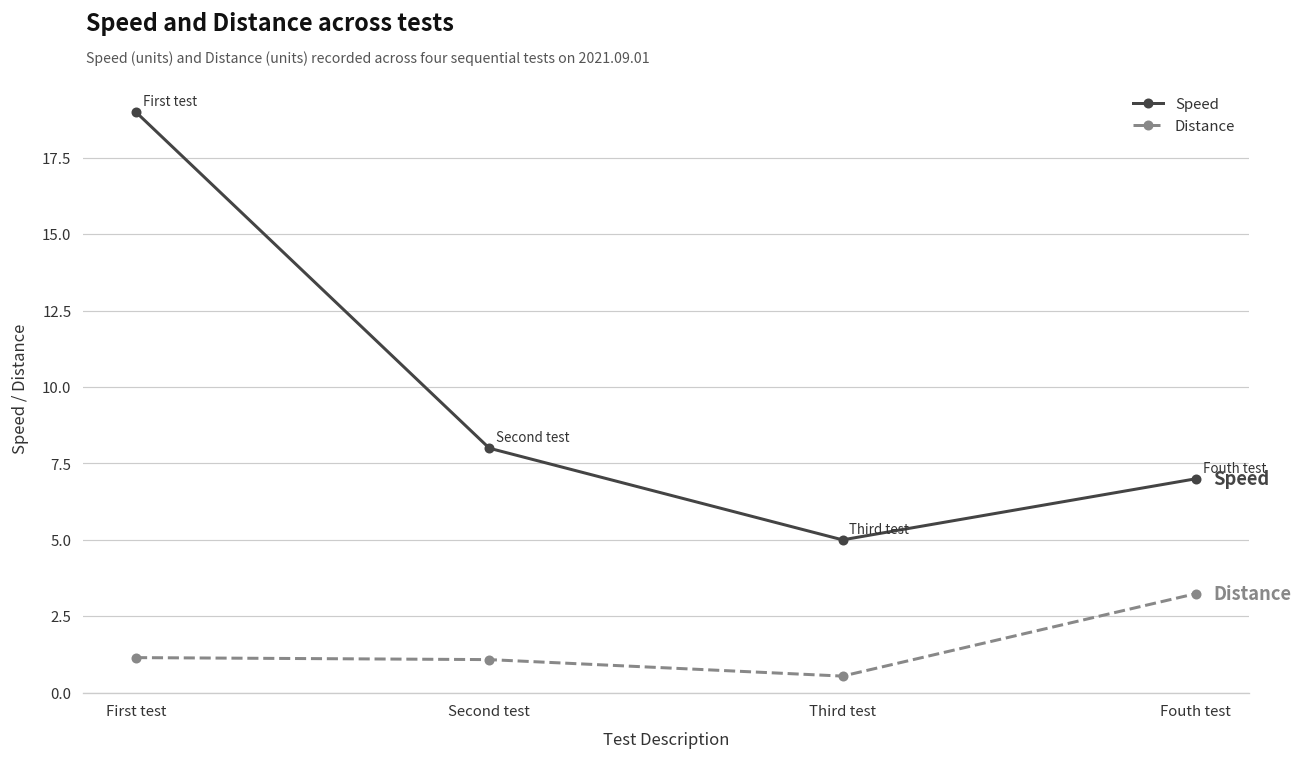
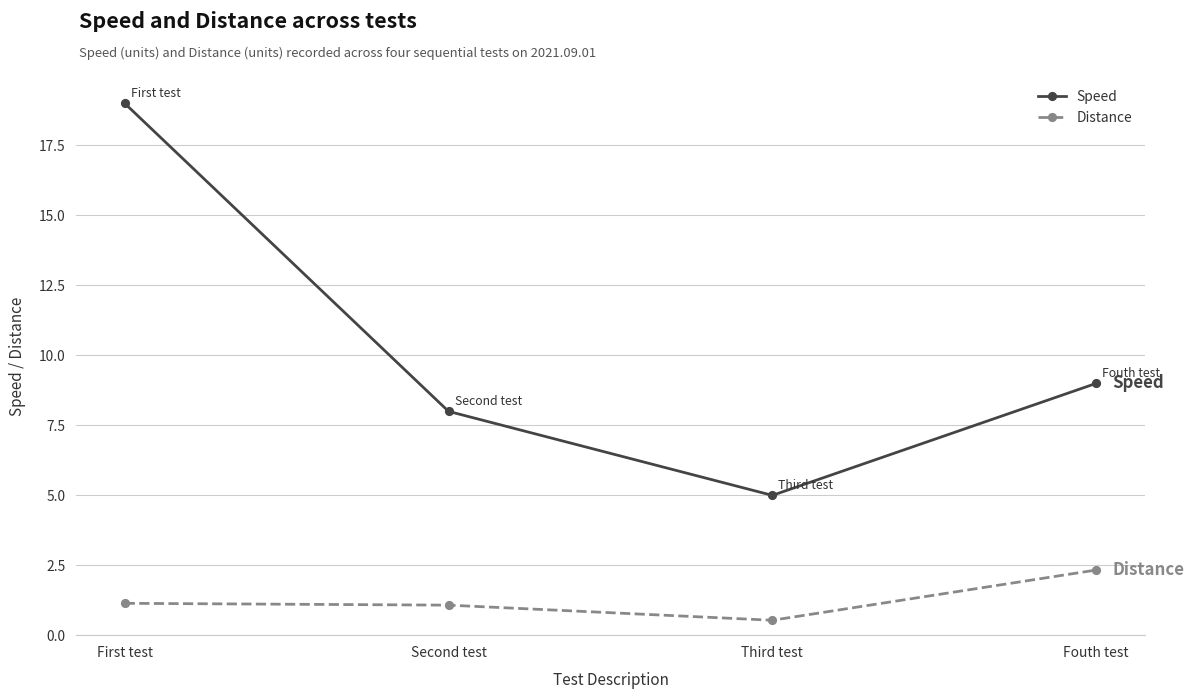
  {
    "Speed": {
      "First test": 19,
      "Second test": 8,
      "Third test": 5,
-     "Fouth test": 7
+     "Fouth test": 9
    },
    "Distance": {
      "First test": 1.1,
      "Second test": 1.1,
      "Third test": 0.5,
-     "Fouth test": 3.2
+     "Fouth test": 2.3
    }
  }
